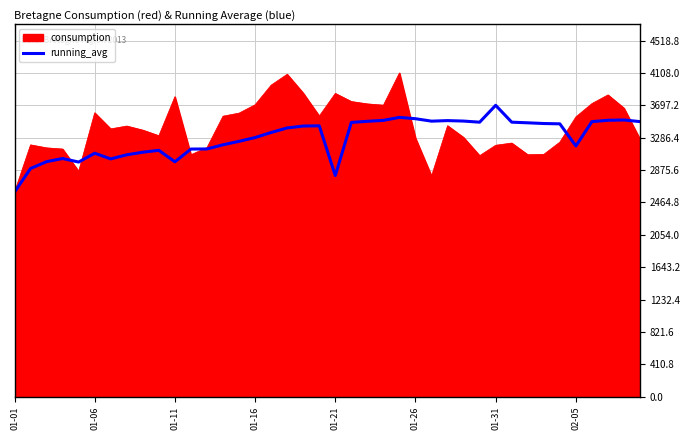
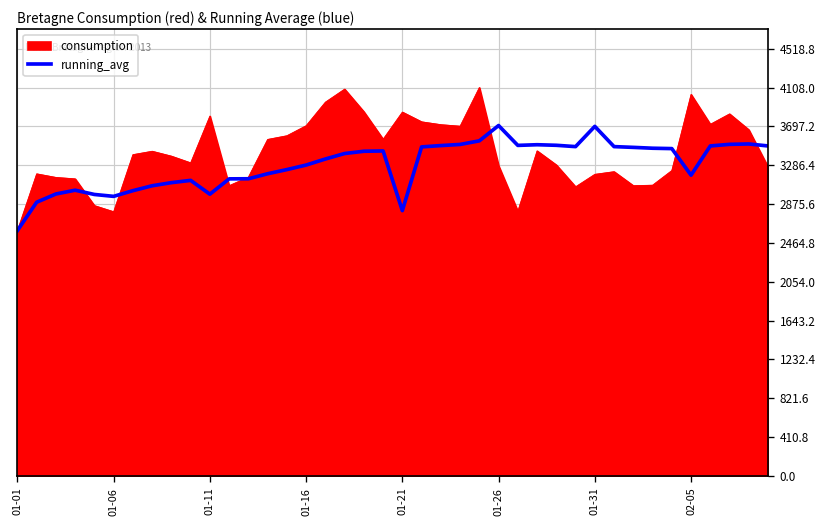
  {
    "consumption": {
-     "01-06": 3600,
+     "01-06": 2800,
      "01-11": 3800,
      "01-16": 3700,
      "01-21": 3800,
      "01-26": 3300,
      "01-31": 3200,
-     "02-05": 3600
+     "02-05": 4000
    },
    "running_avg": {
-     "01-06": 3100,
+     "01-06": 3000,
      "01-11": 3000,
      "01-16": 3300,
      "01-21": 2800,
-     "01-26": 3500,
+     "01-26": 3700,
      "01-31": 3700,
      "02-05": 3200
    }
  }
